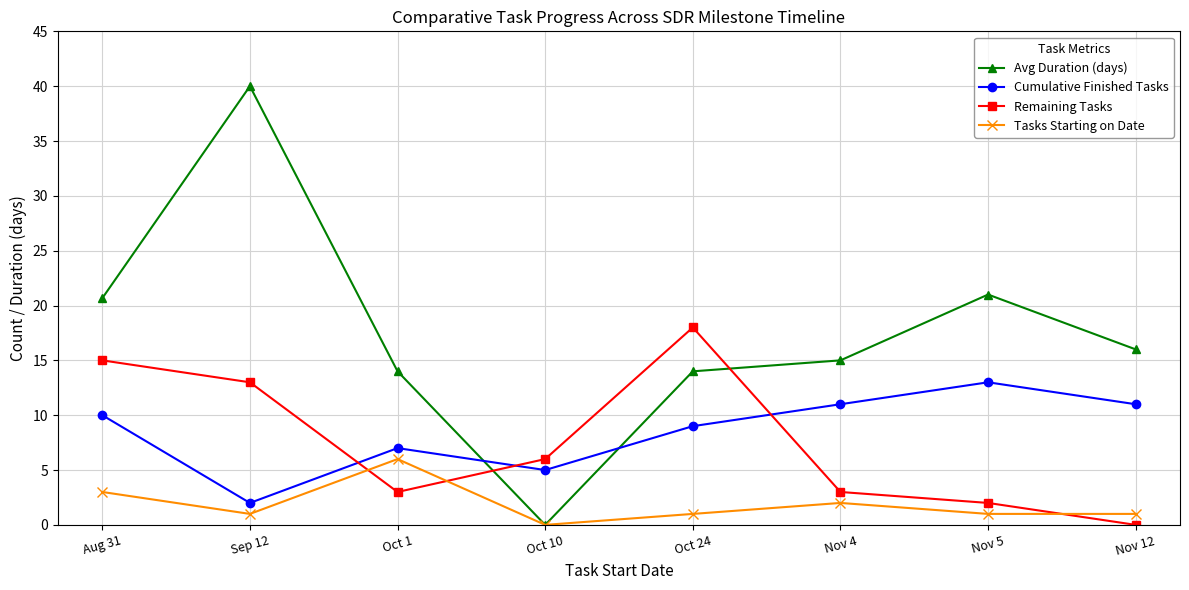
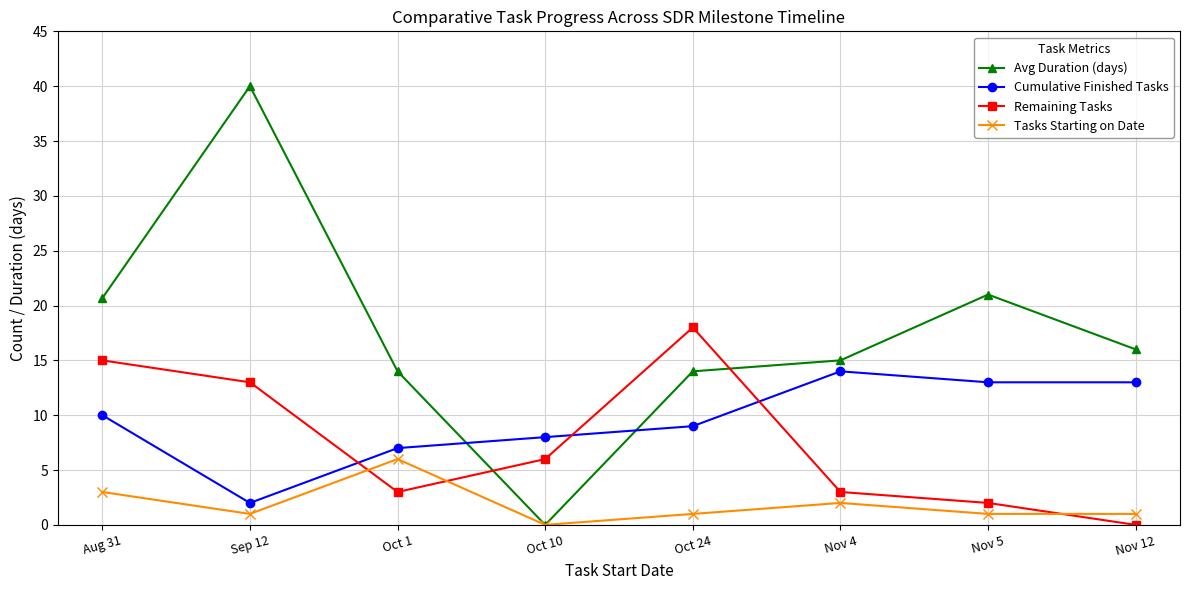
  {
    "Avg Duration (days)": {
      "Aug 31": 20.7,
      "Sep 12": 40,
      "Oct 1": 14,
      "Oct 24": 14,
      "Nov 4": 15,
      "Nov 5": 21,
      "Nov 12": 16
    },
    "Cumulative Finished Tasks": {
      "Aug 31": 10,
      "Sep 12": 2,
      "Oct 1": 7,
-     "Oct 10": 5,
+     "Oct 10": 8,
      "Oct 24": 9,
-     "Nov 4": 11,
+     "Nov 4": 14,
      "Nov 5": 13,
-     "Nov 12": 11
+     "Nov 12": 13
    },
    "Remaining Tasks": {
      "Aug 31": 15,
      "Sep 12": 13,
      "Oct 1": 3,
      "Oct 10": 6,
      "Oct 24": 18,
      "Nov 4": 3,
      "Nov 5": 2,
      "Nov 12": 0
    },
    "Tasks Starting on Date": {
      "Aug 31": 3,
      "Sep 12": 1,
      "Oct 1": 6,
      "Oct 24": 1,
      "Nov 4": 2,
      "Nov 5": 1,
      "Nov 12": 1
    }
  }
